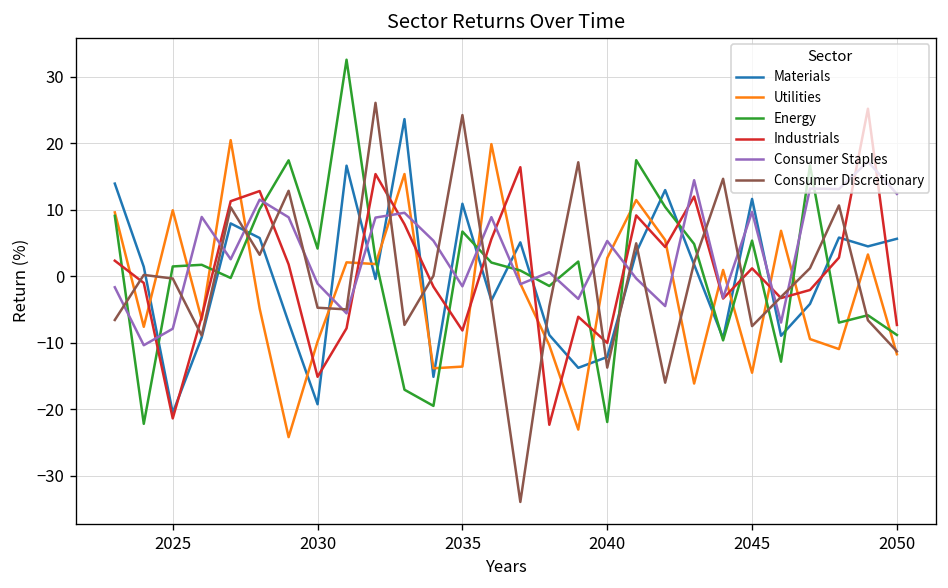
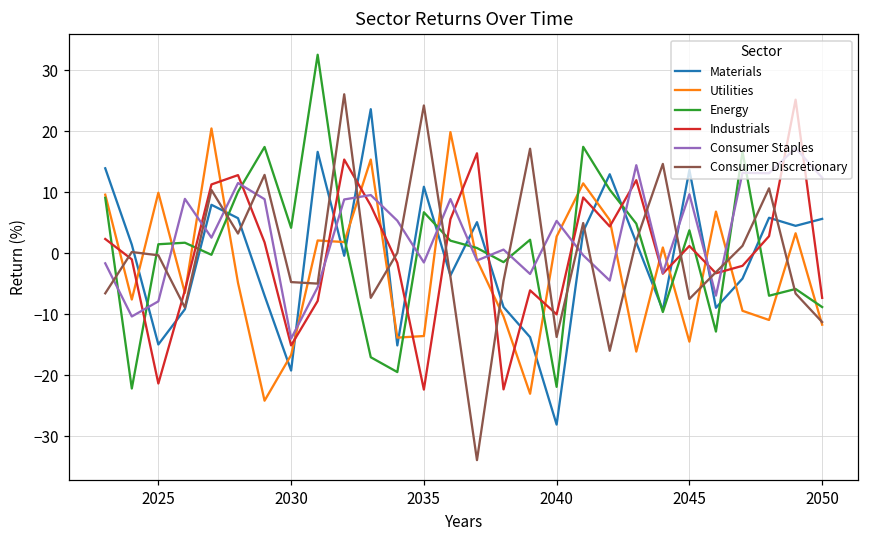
  {
    "Materials": {
-     "2025": -21,
+     "2025": -15,
      "2030": -19,
      "2035": 11,
-     "2040": -12,
-     "2045": 12,
+     "2040": -28,
+     "2045": 14,
      "2050": 6
    },
    "Utilities": {
      "2025": 10,
-     "2030": -10,
+     "2030": -17,
      "2035": -14,
      "2040": 3,
      "2045": -15
    },
    "Energy": {
      "2025": 1,
      "2030": 4,
      "2035": 7,
      "2040": -22,
-     "2045": 5,
+     "2045": 4,
      "2050": -9
    },
    "Industrials": {
      "2025": -21,
      "2030": -15,
-     "2035": -8,
+     "2035": -22,
      "2040": -10,
      "2045": 1,
      "2050": -7
    },
    "Consumer Staples": {
      "2025": -8,
-     "2030": -1,
+     "2030": -14,
      "2035": -2,
      "2040": 5,
      "2045": 10,
      "2050": 12
    },
    "Consumer Discretionary": {
      "2025": 0,
      "2030": -5,
      "2035": 24,
      "2040": -14,
      "2045": -8
    }
  }
